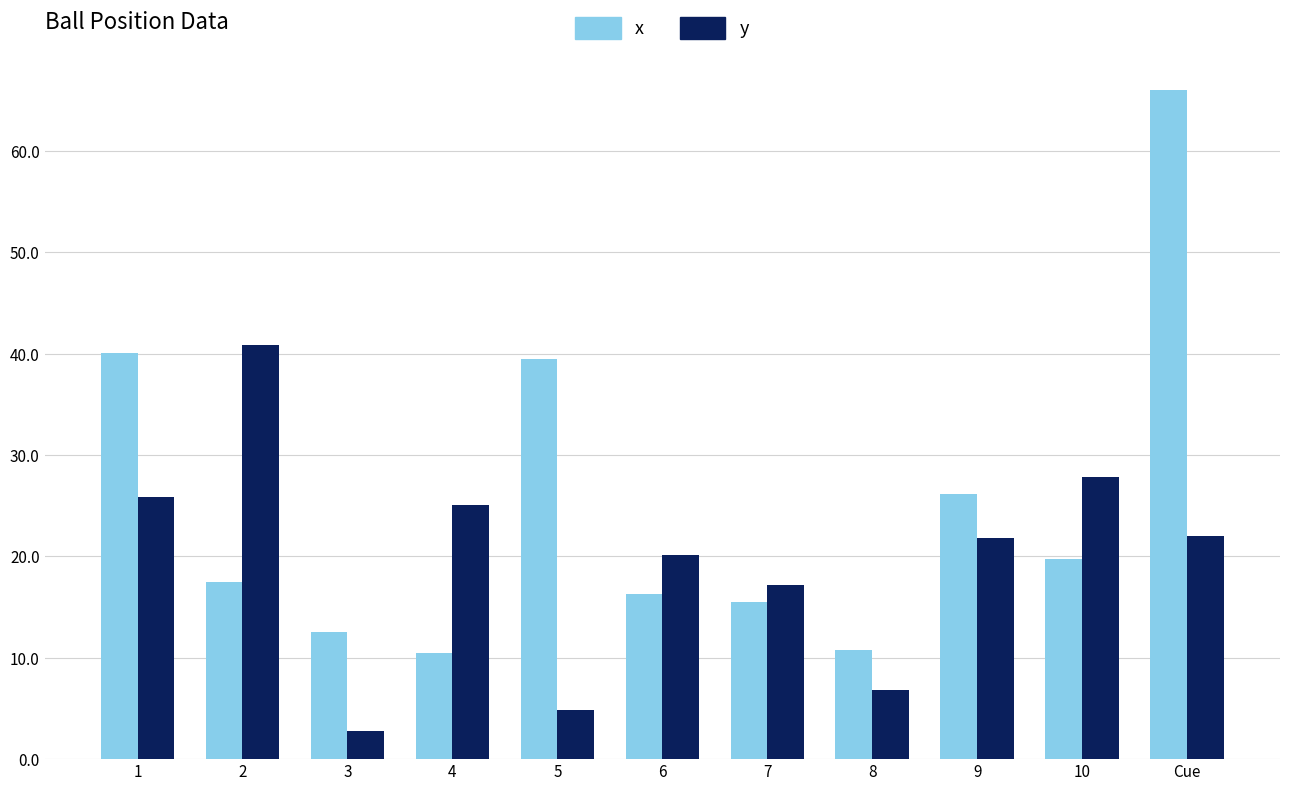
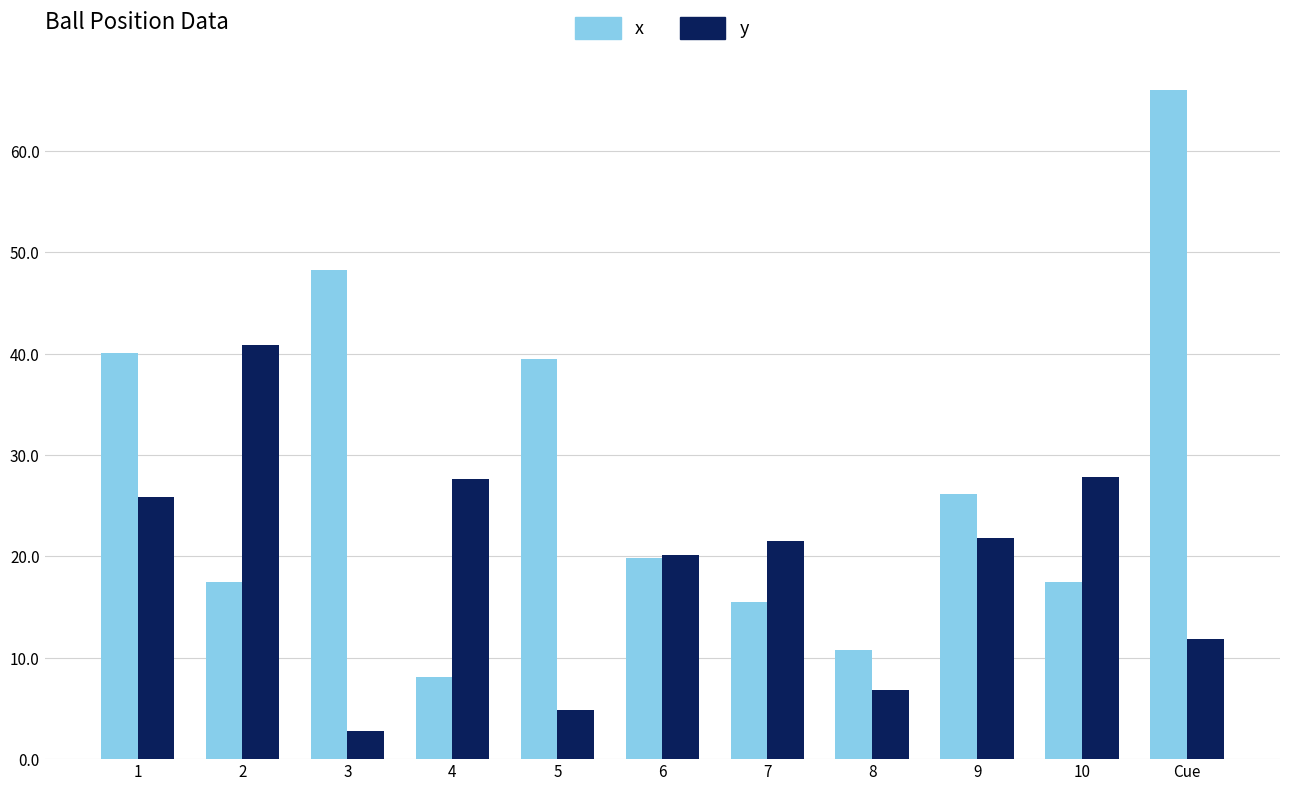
  {
    "x": {
      "1": 40.1,
      "2": 17.5,
-     "3": 12.5,
-     "4": 10.5,
+     "3": 48.2,
+     "4": 8.2,
      "5": 39.5,
-     "6": 16.2,
+     "6": 19.9,
      "7": 15.6,
      "8": 10.8,
      "9": 26.2,
-     "10": 19.8,
+     "10": 17.5,
      "Cue": 66.0
    },
    "y": {
      "1": 25.8,
      "2": 40.9,
      "3": 2.7,
-     "4": 25.1,
+     "4": 27.6,
      "5": 4.9,
      "6": 20.1,
-     "7": 17.1,
+     "7": 21.5,
      "8": 6.8,
      "9": 21.8,
      "10": 27.9,
-     "Cue": 22.0
+     "Cue": 11.9
    }
  }
